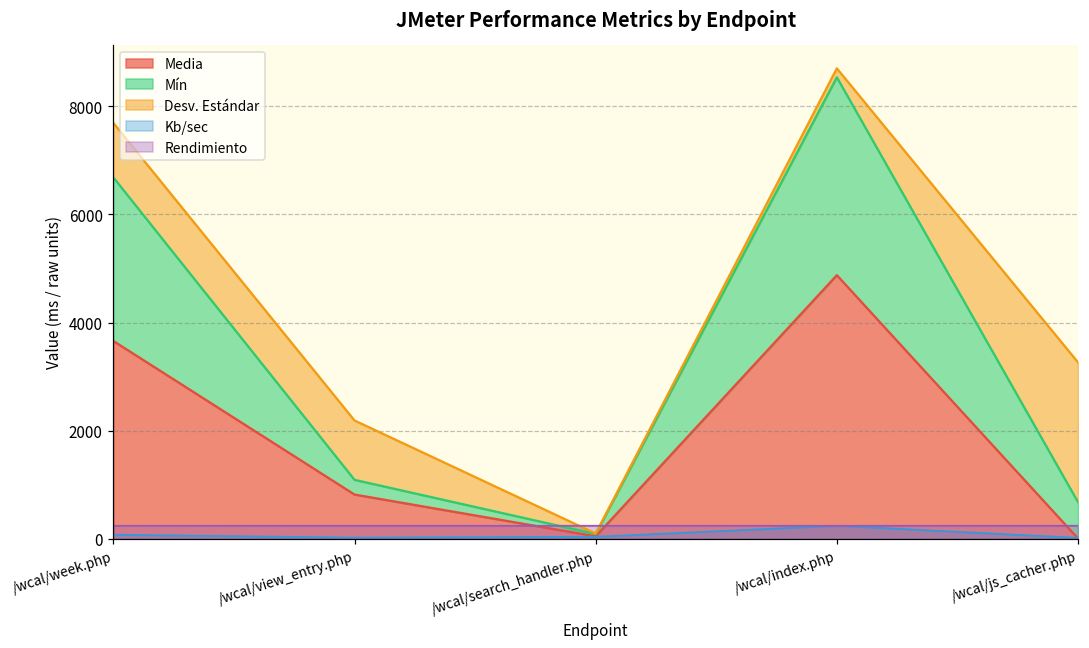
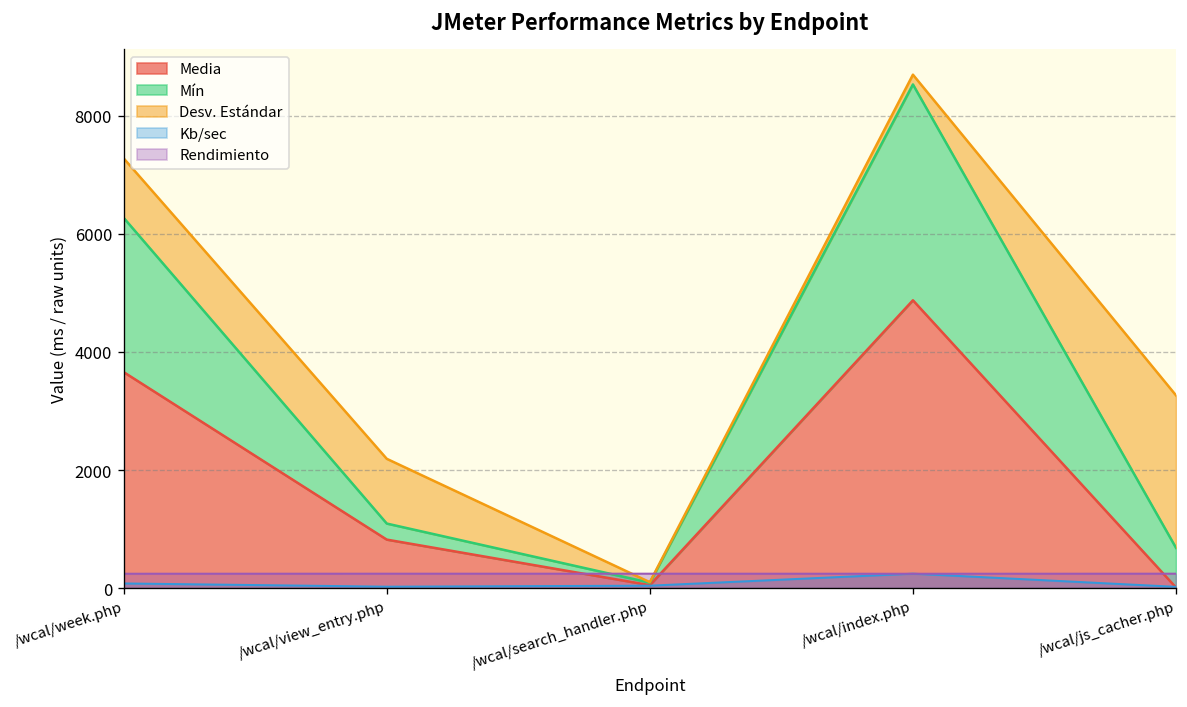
  {
    "Media": {
      "/wcal/week.php": 3700,
      "/wcal/view_entry.php": 800,
      "/wcal/index.php": 4900
    },
    "Mín": {
-     "/wcal/week.php": 3000,
+     "/wcal/week.php": 2600,
      "/wcal/view_entry.php": 300,
      "/wcal/index.php": 3700,
      "/wcal/js_cacher.php": 700
    },
    "Desv. Estándar": {
      "/wcal/week.php": 1000,
      "/wcal/view_entry.php": 1100,
      "/wcal/index.php": 200,
      "/wcal/js_cacher.php": 2600
    },
    "Kb/sec": {
      "/wcal/week.php": 100,
      "/wcal/view_entry.php": 0
    },
    "Rendimiento": {
      "/wcal/week.php": 200,
      "/wcal/view_entry.php": 200,
      "/wcal/search_handler.php": 200,
      "/wcal/js_cacher.php": 200
    }
  }
